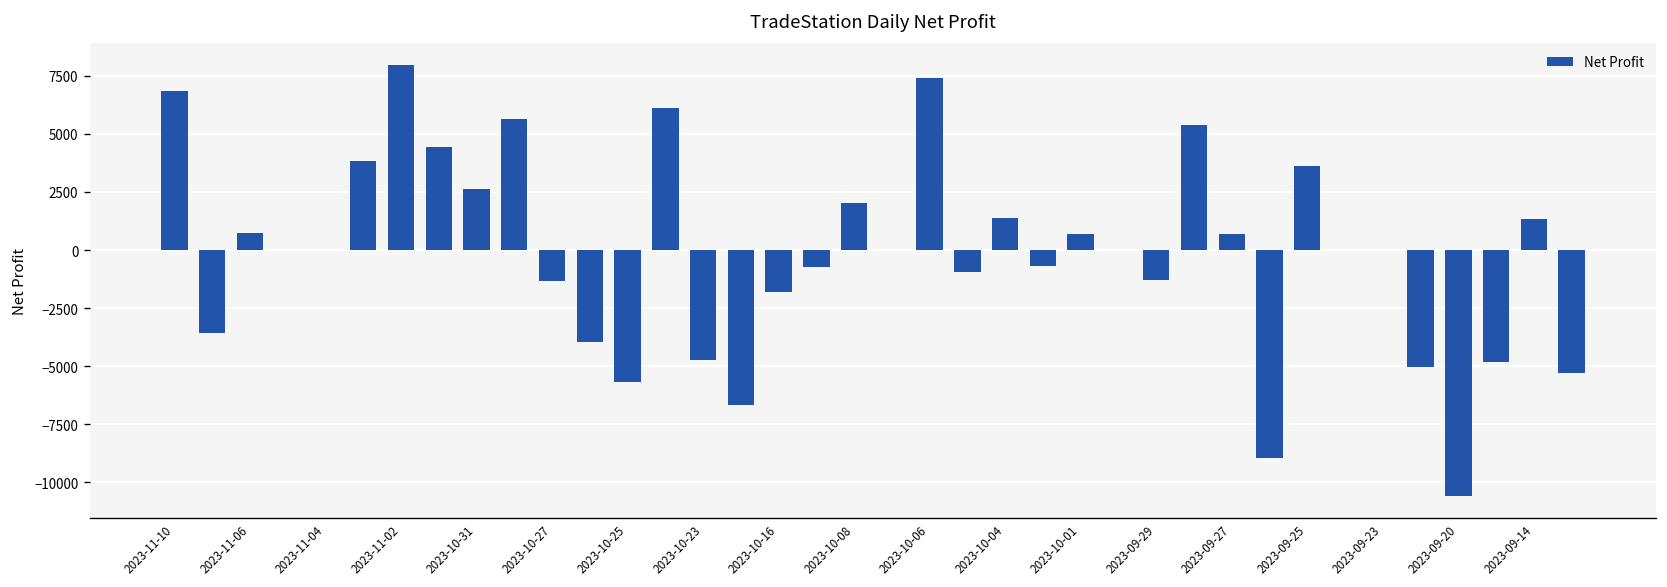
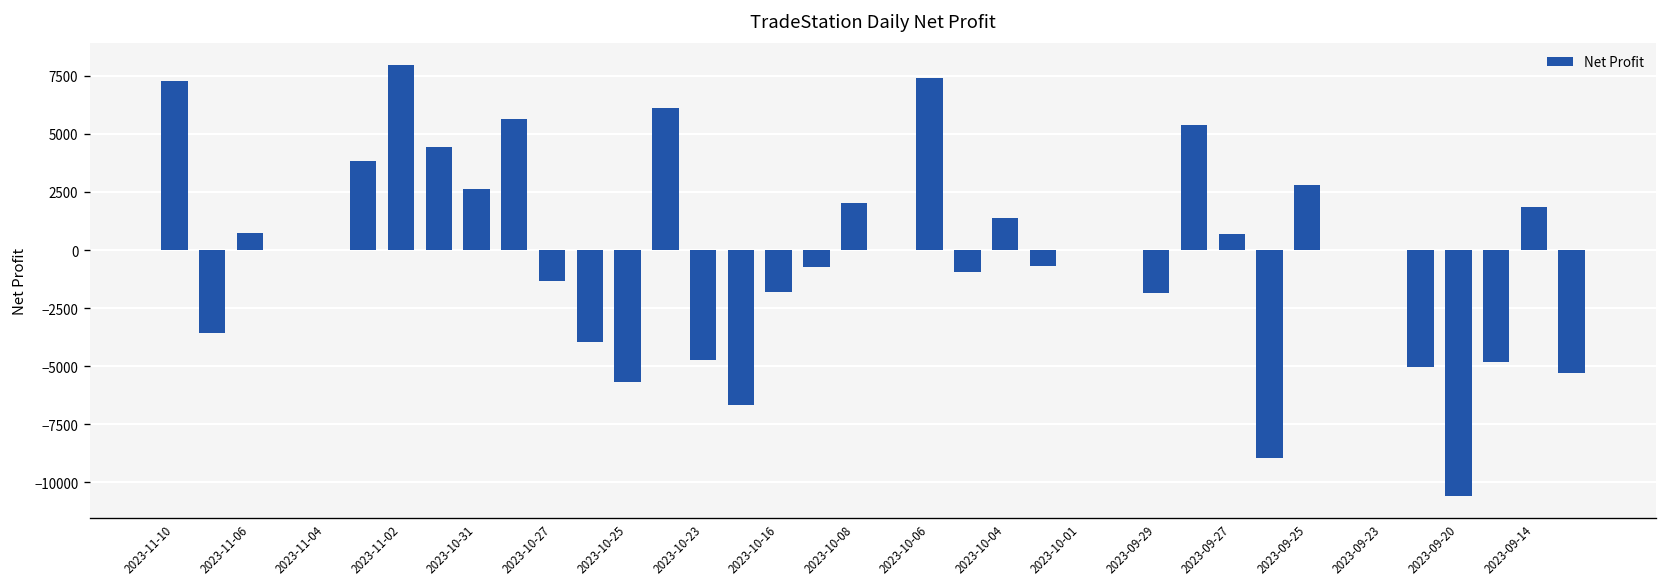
  {
-   "2023-11-10": 6900,
+   "2023-11-10": 7300,
    "2023-11-06": 800,
    "2023-11-04": 0,
    "2023-11-02": 8000,
    "2023-10-31": 2600,
    "2023-10-27": -1300,
    "2023-10-25": -5700,
    "2023-10-23": -4800,
    "2023-10-16": -1800,
    "2023-10-08": 2000,
    "2023-10-06": 7400,
    "2023-10-04": 1400,
-   "2023-10-01": 700,
-   "2023-09-29": -1300,
+   "2023-10-01": 0,
+   "2023-09-29": -1900,
    "2023-09-27": 700,
-   "2023-09-25": 3600,
+   "2023-09-25": 2800,
    "2023-09-23": 0,
    "2023-09-20": -10600,
-   "2023-09-14": 1300
+   "2023-09-14": 1900
  }
